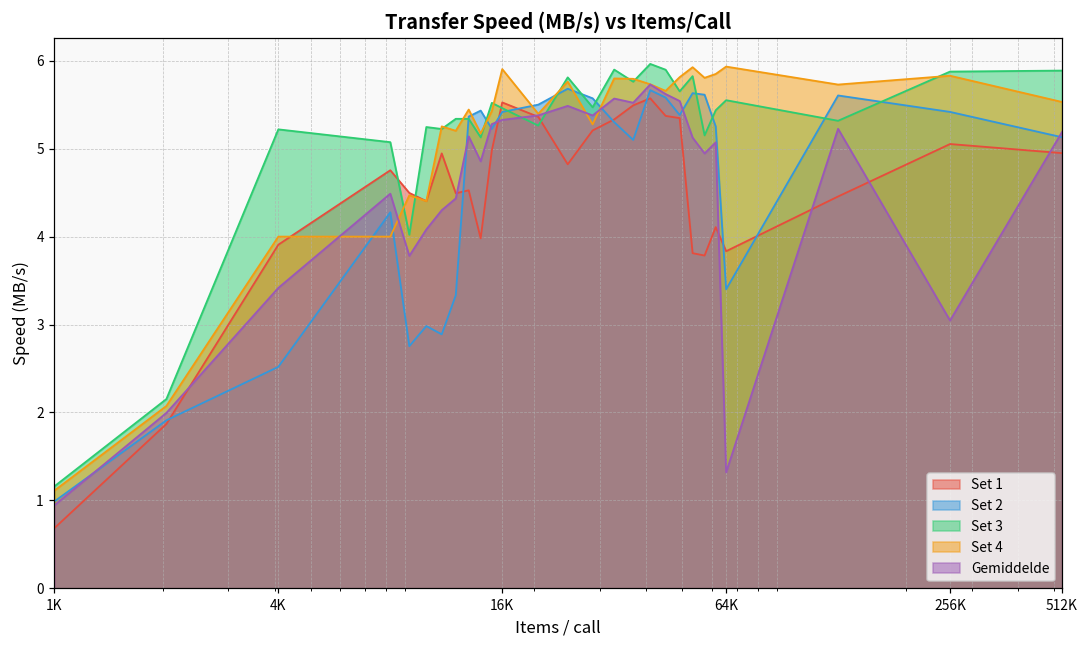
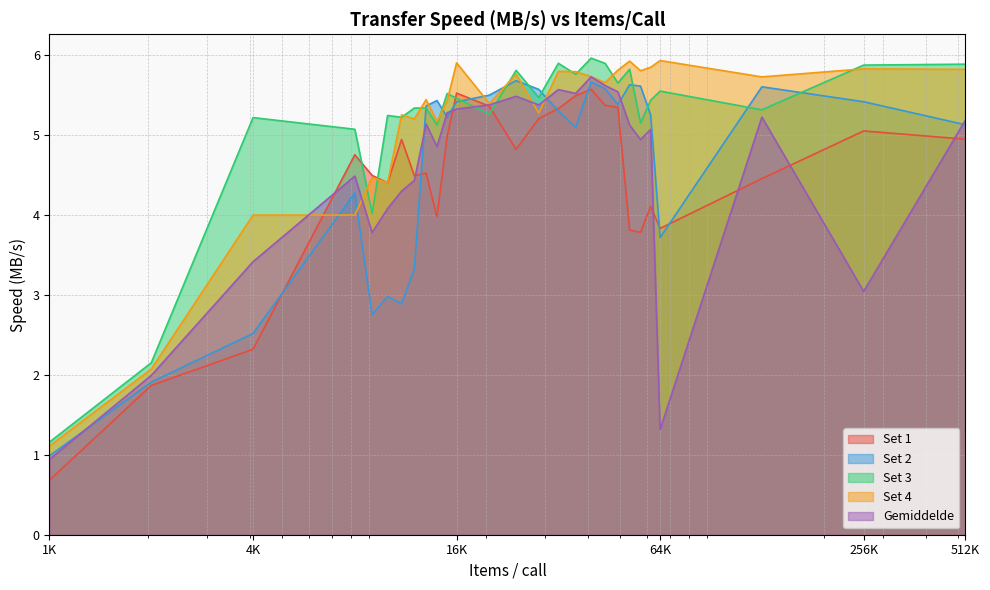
  {
    "Set 1": {
      "1K": 0.7,
-     "4K": 3.9,
+     "4K": 2.3,
      "16K": 5.5,
      "64K": 3.8,
      "256K": 5.1,
      "512K": 4.9
    },
    "Set 2": {
      "1K": 1.0,
      "4K": 2.5,
      "16K": 5.4,
-     "64K": 3.4,
+     "64K": 3.7,
      "256K": 5.4,
      "512K": 5.1
    },
    "Set 3": {
      "1K": 1.2,
      "4K": 5.2,
      "16K": 5.5,
      "64K": 5.6,
      "256K": 5.9,
      "512K": 5.9
    },
    "Set 4": {
      "1K": 1.1,
      "4K": 4.0,
      "16K": 5.9,
      "64K": 5.9,
      "256K": 5.8,
-     "512K": 5.5
+     "512K": 5.8
    },
    "Gemiddelde": {
      "1K": 0.9,
      "4K": 3.4,
      "16K": 5.3,
      "64K": 1.3,
      "256K": 3.0,
      "512K": 5.2
    }
  }
